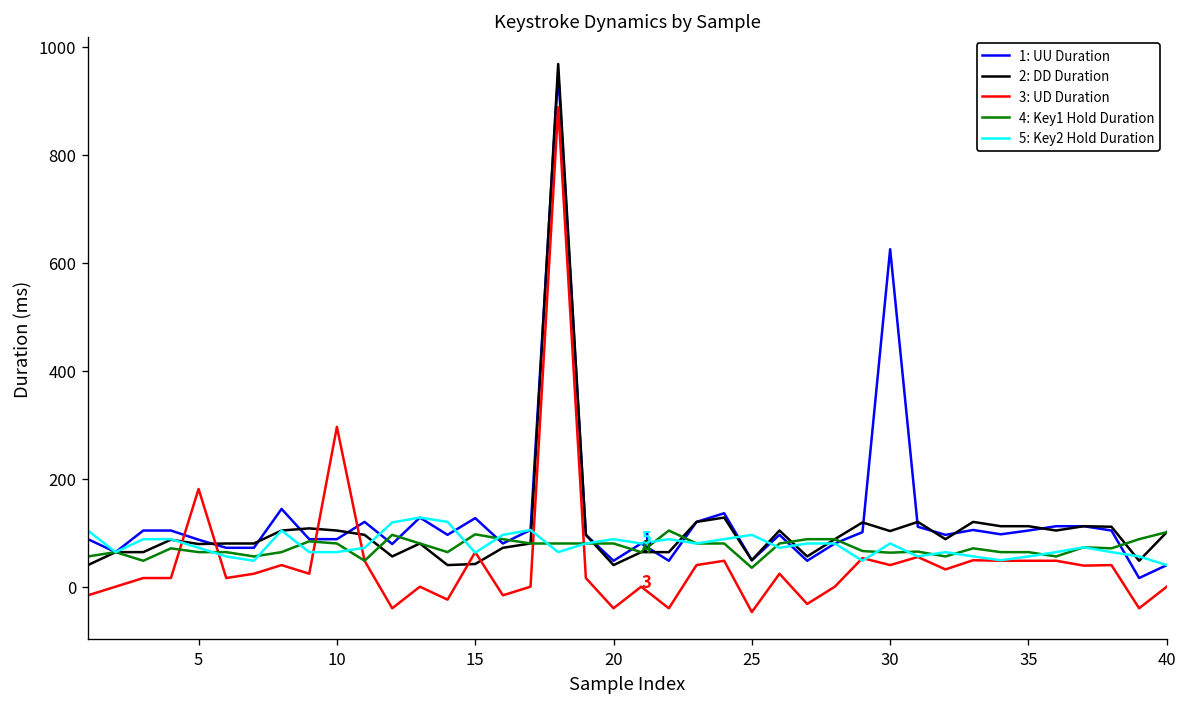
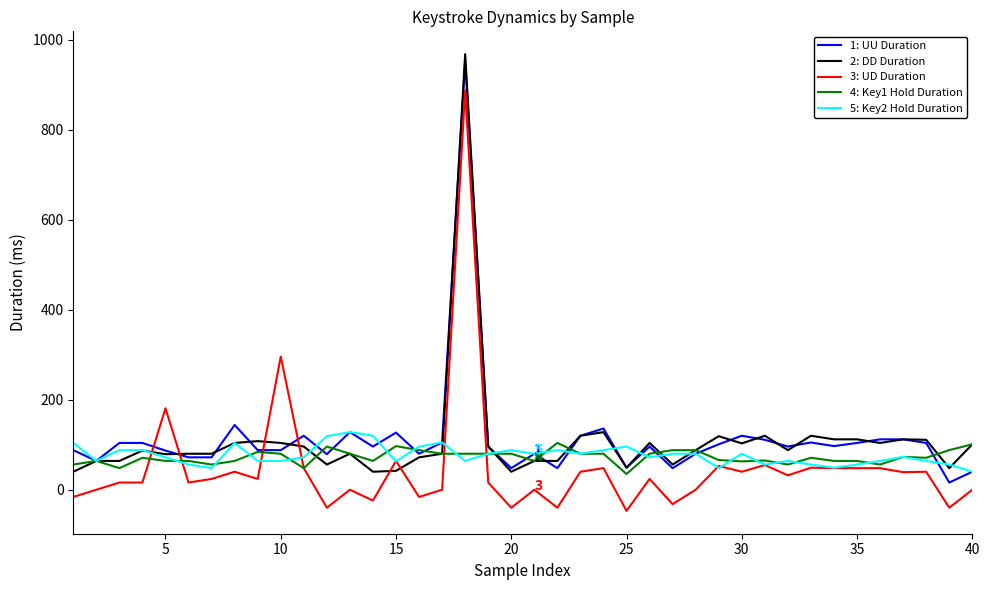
  {
    "1: UU Duration": {
      "5": 90,
      "10": 90,
      "15": 130,
      "20": 50,
-     "30": 630,
+     "30": 120,
      "35": 100
    },
    "2: DD Duration": {
      "5": 80,
      "10": 100,
      "15": 40,
      "20": 40,
      "30": 100,
      "35": 110
    },
    "3: UD Duration": {
      "5": 180,
      "10": 300,
      "20": -40,
      "25": -50,
      "30": 40,
      "35": 50,
      "40": 0
    },
    "4: Key1 Hold Duration": {
      "5": 60,
      "10": 80,
      "15": 100,
      "20": 80,
      "25": 40,
      "30": 60,
      "35": 60
    },
    "5: Key2 Hold Duration": {
      "5": 70,
      "10": 60,
      "20": 90,
      "25": 100,
      "30": 80,
      "35": 60
    }
  }
